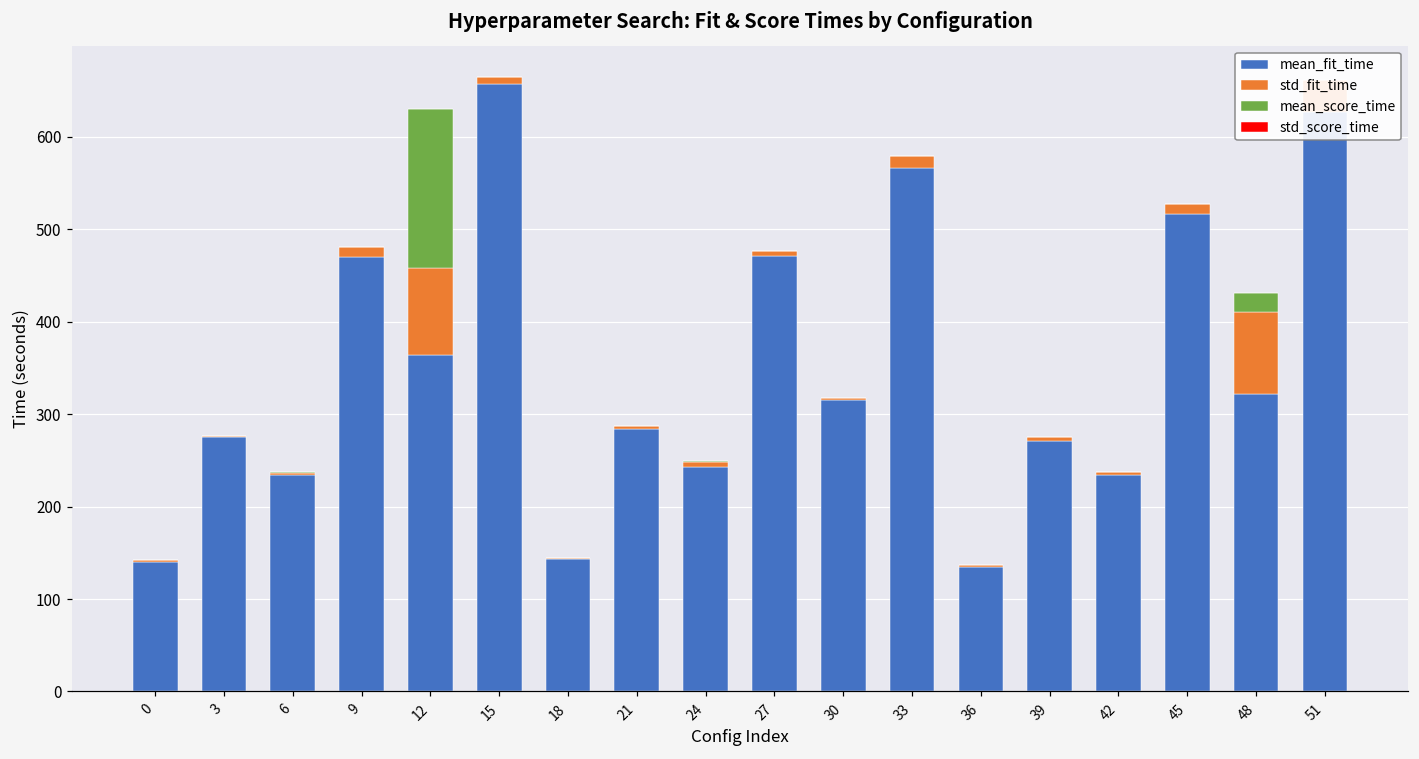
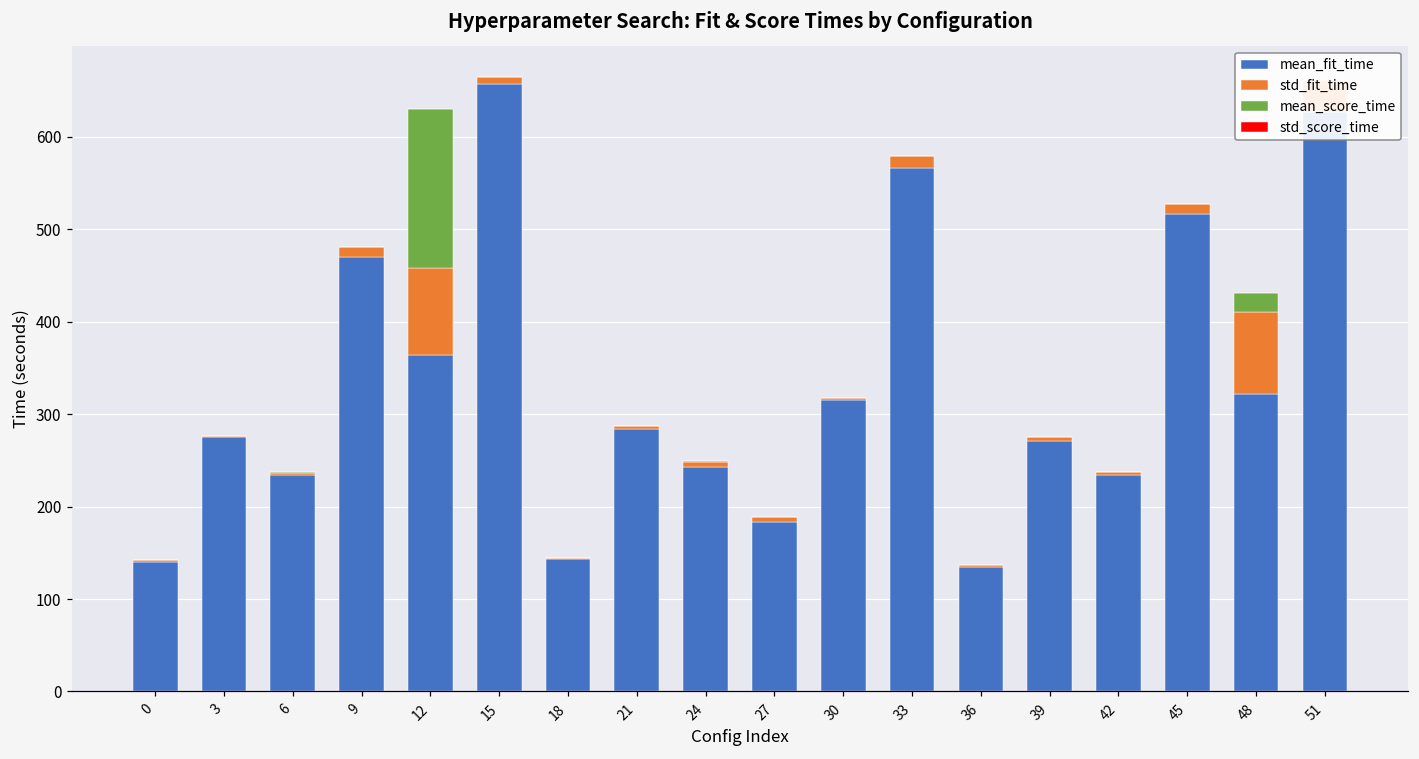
  {
    "mean_fit_time": {
      "0": 140,
      "3": 280,
      "6": 230,
      "9": 470,
      "12": 360,
      "15": 660,
      "18": 140,
      "21": 280,
      "24": 240,
-     "27": 470,
+     "27": 180,
      "30": 320,
      "33": 570,
      "36": 130,
      "39": 270,
      "42": 230,
      "45": 520,
      "48": 320
    },
    "std_fit_time": {
      "9": 10,
      "12": 90,
      "15": 10,
      "24": 10,
      "27": 10,
      "33": 10,
      "39": 0,
      "42": 0,
      "45": 10,
      "48": 90
    },
    "std_score_time": {
      "12": 170,
      "48": 20
    }
  }
